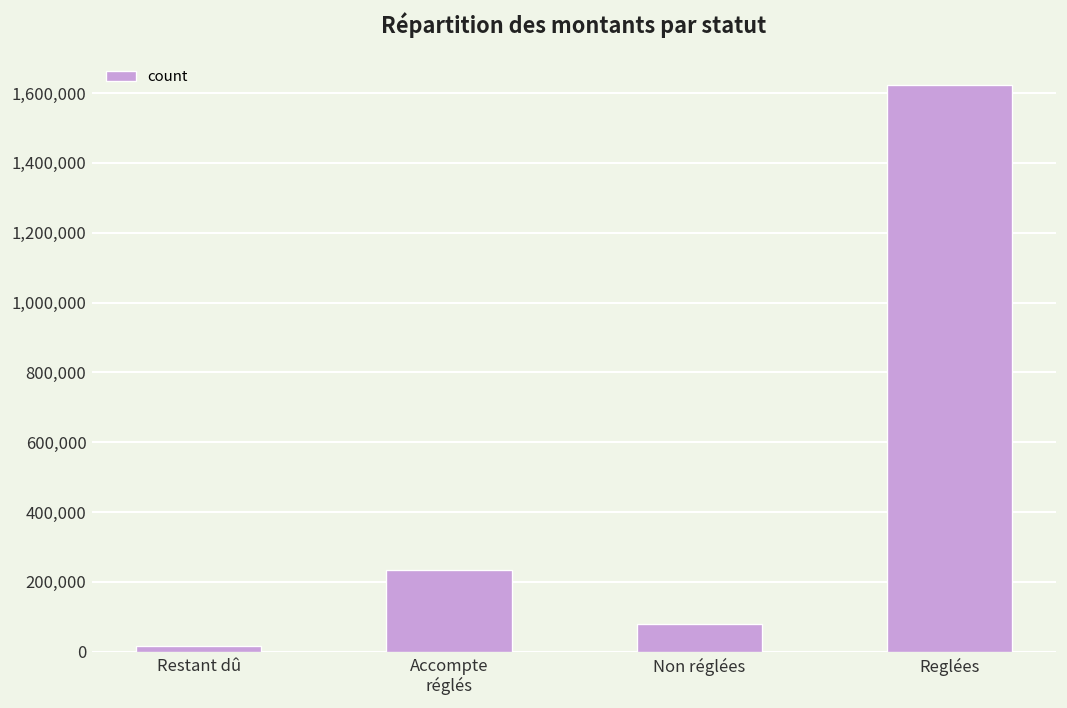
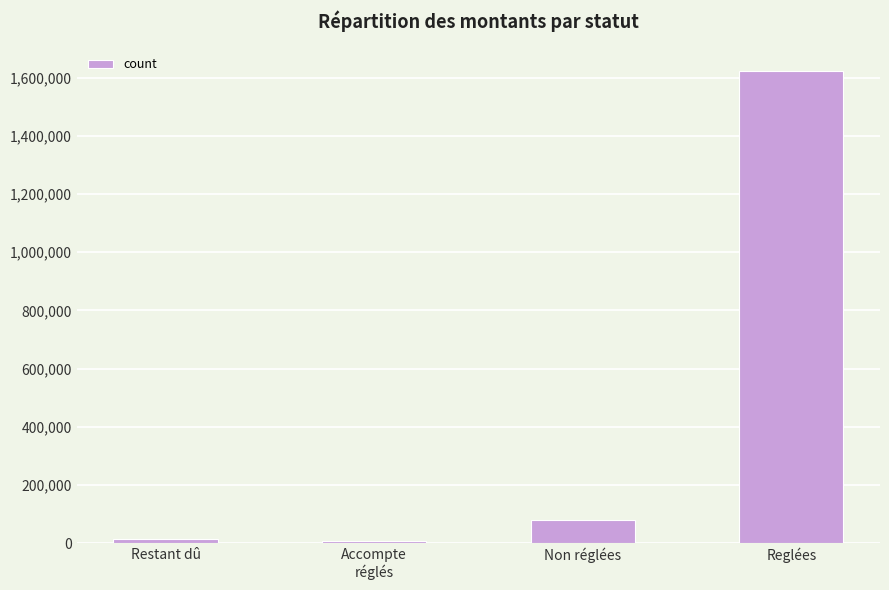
  {
    "Restant dû": "20,000",
-   "Accompte réglés": "240,000",
+   "Accompte réglés": "10,000",
    "Non réglées": "80,000",
    "Reglées": "1,620,000"
  }
